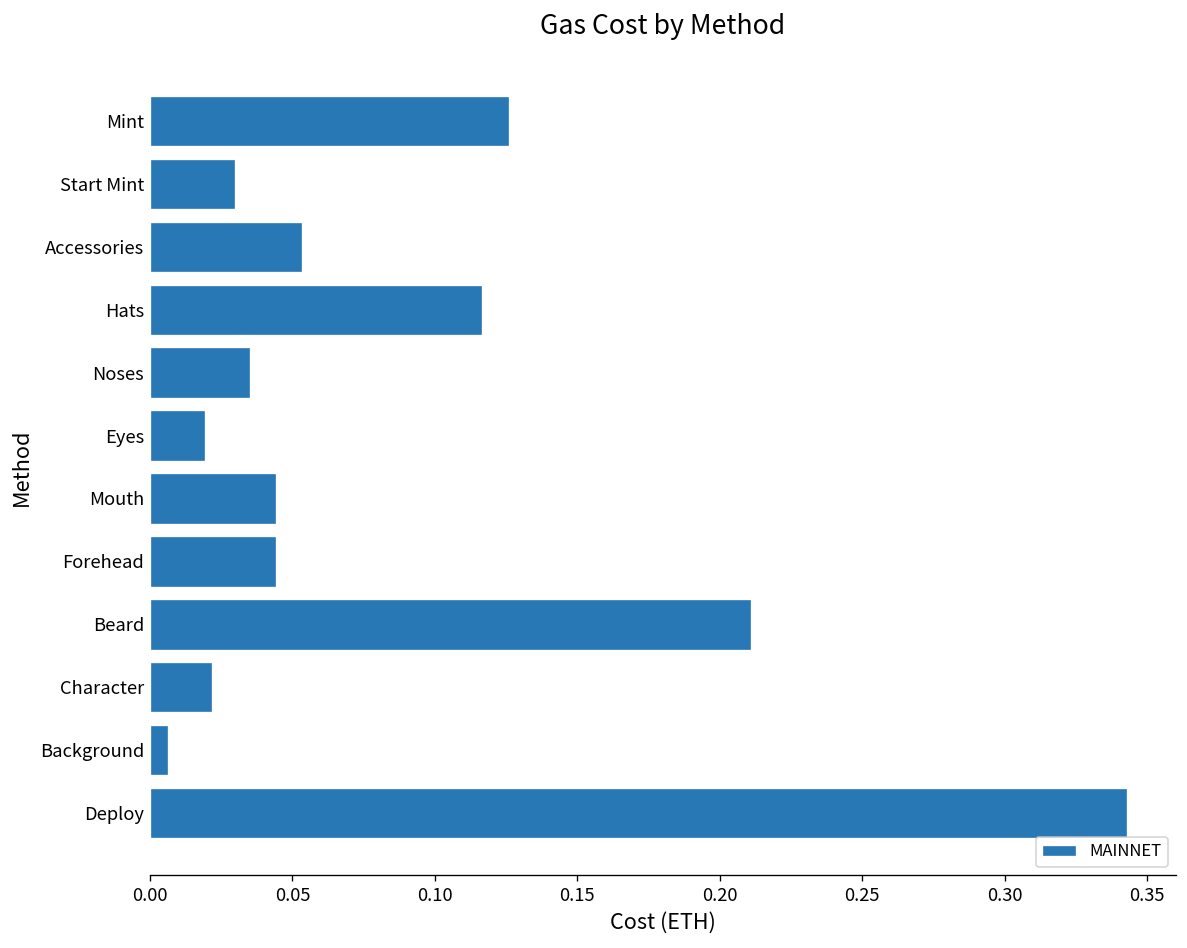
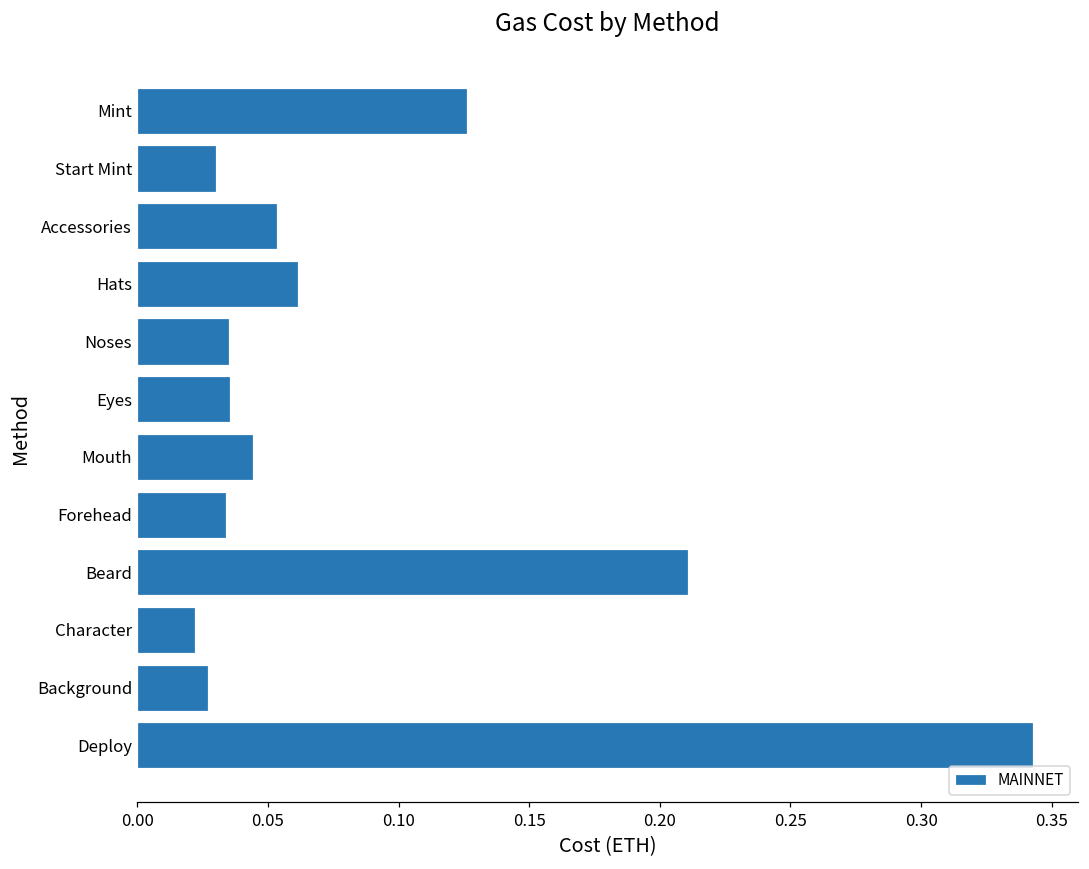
  {
    "Mint": 0.126,
    "Start Mint": 0.030,
    "Accessories": 0.053,
-   "Hats": 0.117,
+   "Hats": 0.061,
    "Noses": 0.035,
-   "Eyes": 0.019,
+   "Eyes": 0.036,
    "Mouth": 0.044,
-   "Forehead": 0.044,
+   "Forehead": 0.034,
    "Beard": 0.211,
    "Character": 0.022,
-   "Background": 0.006,
+   "Background": 0.027,
    "Deploy": 0.343
  }
